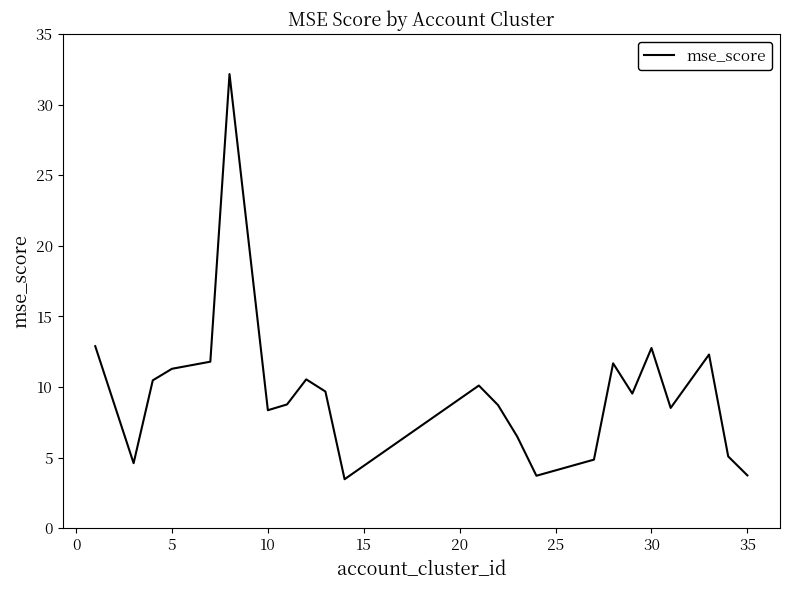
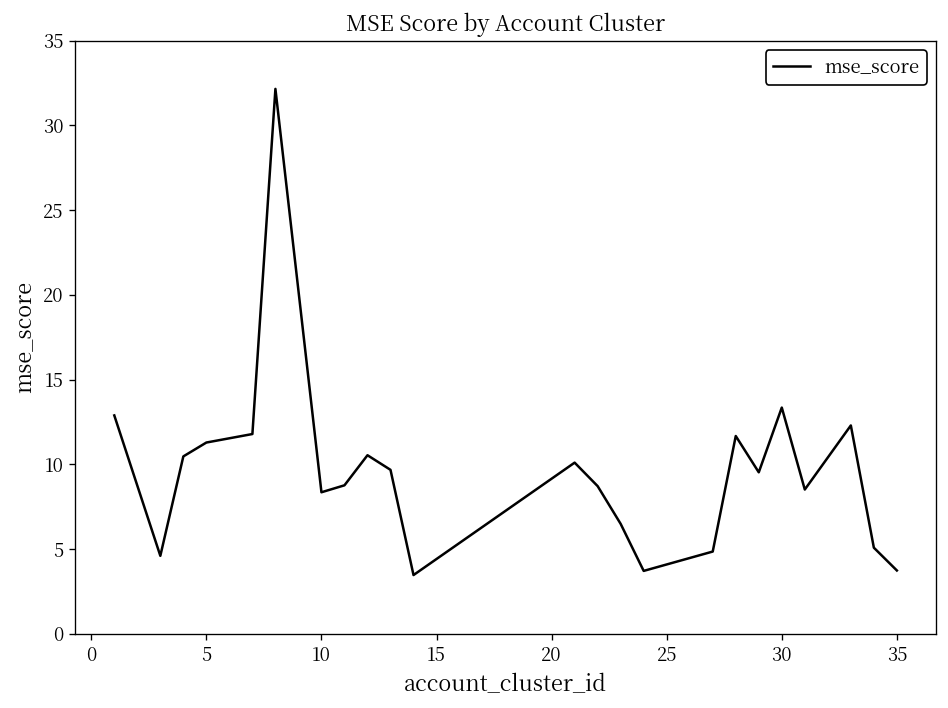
  {
    "5": 11.3,
    "10": 8.4,
-   "30": 12.8,
+   "30": 13.4,
    "35": 3.7
  }
